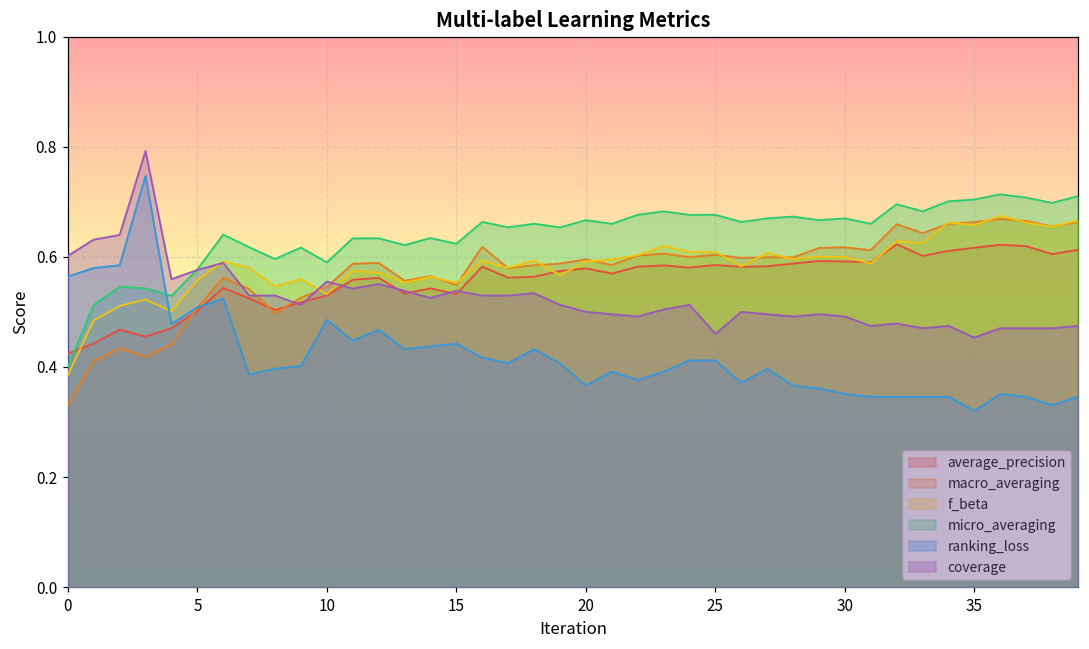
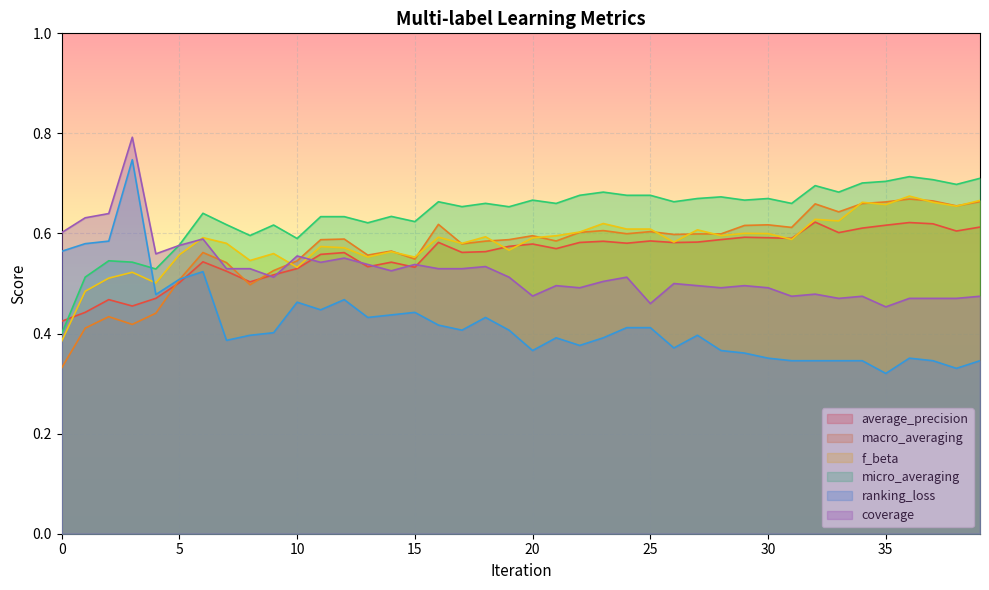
  {
    "micro_averaging": {
      "0": 0.40,
      "10": 0.59,
      "15": 0.62,
      "20": 0.67,
      "25": 0.68,
      "30": 0.67,
      "35": 0.70
    },
    "ranking_loss": {
      "0": 0.56,
-     "10": 0.49,
+     "10": 0.46,
      "15": 0.44,
      "20": 0.37,
      "25": 0.41,
      "30": 0.35,
      "35": 0.32
    },
    "coverage": {
      "0": 0.60,
      "10": 0.56,
      "15": 0.54,
-     "20": 0.50,
+     "20": 0.48,
      "25": 0.46,
      "30": 0.49,
      "35": 0.45
    }
  }
